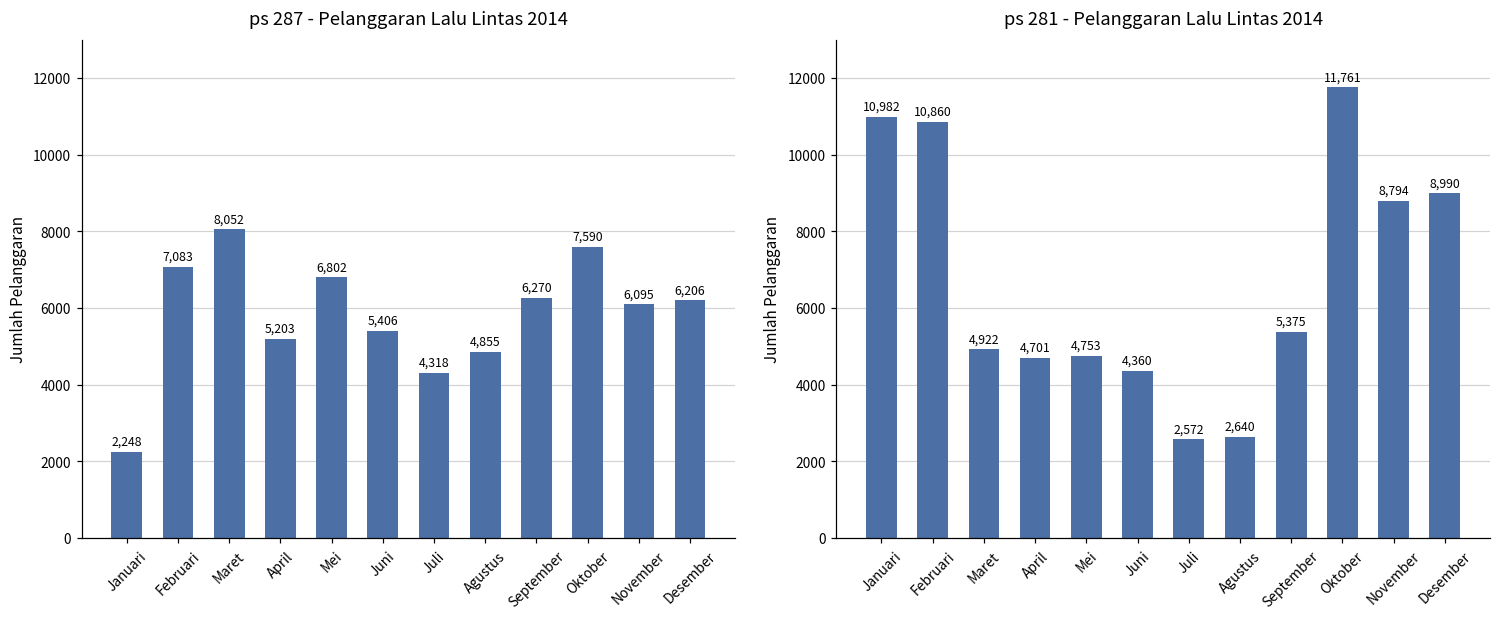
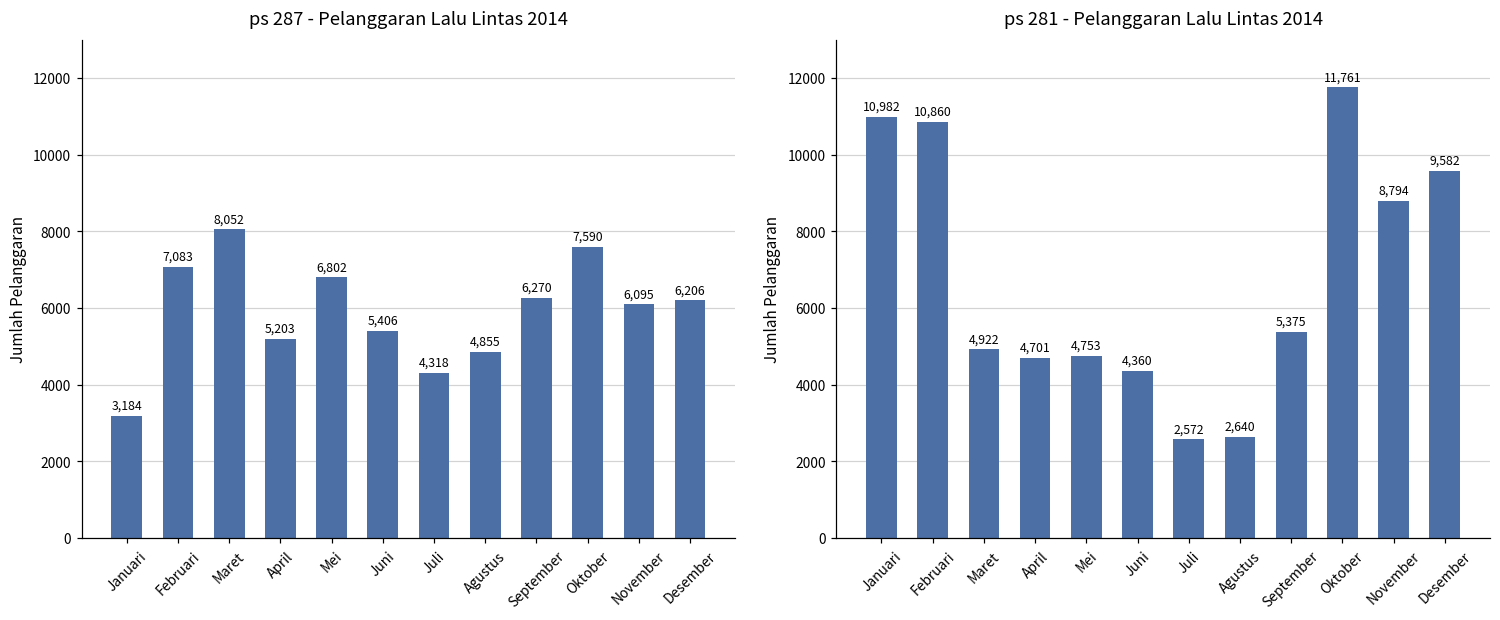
  {
    "ps 287 - Pelanggaran Lalu Lintas 2014": {
-     "Januari": "2,248",
+     "Januari": "3,184",
      "Februari": "7,083",
      "Maret": "8,052",
      "April": "5,203",
      "Mei": "6,802",
      "Juni": "5,406",
      "Juli": "4,318",
      "Agustus": "4,855",
      "September": "6,270",
      "Oktober": "7,590",
      "November": "6,095",
      "Desember": "6,206"
    },
    "ps 281 - Pelanggaran Lalu Lintas 2014": {
      "Januari": "10,982",
      "Februari": "10,860",
      "Maret": "4,922",
      "April": "4,701",
      "Mei": "4,753",
      "Juni": "4,360",
      "Juli": "2,572",
      "Agustus": "2,640",
      "September": "5,375",
      "Oktober": "11,761",
      "November": "8,794",
-     "Desember": "8,990"
+     "Desember": "9,582"
    }
  }
